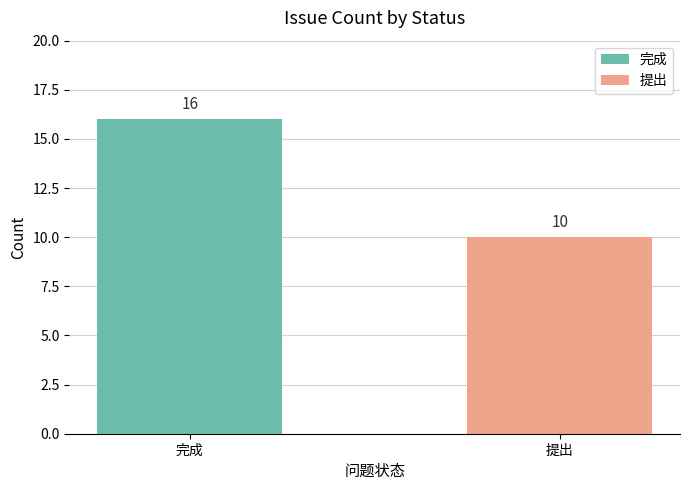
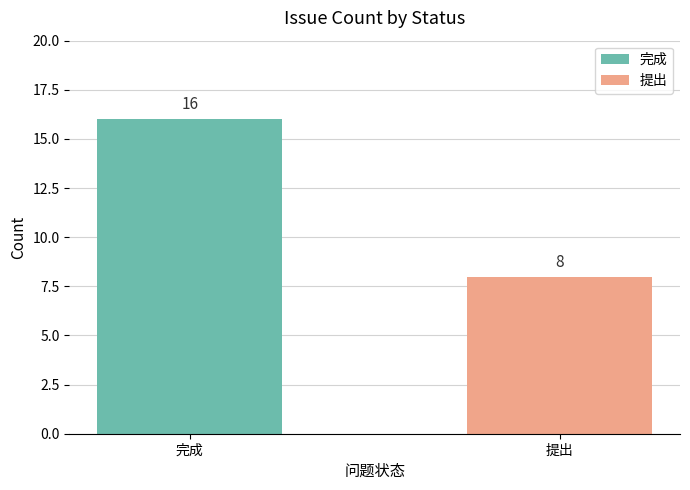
  {
    "完成": 16,
-   "提出": 10
+   "提出": 8
  }
